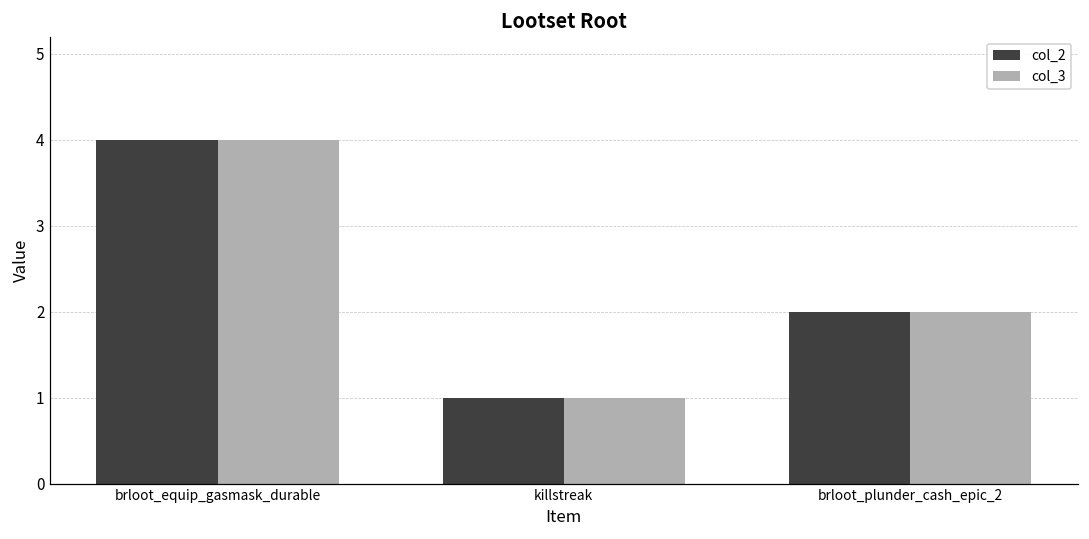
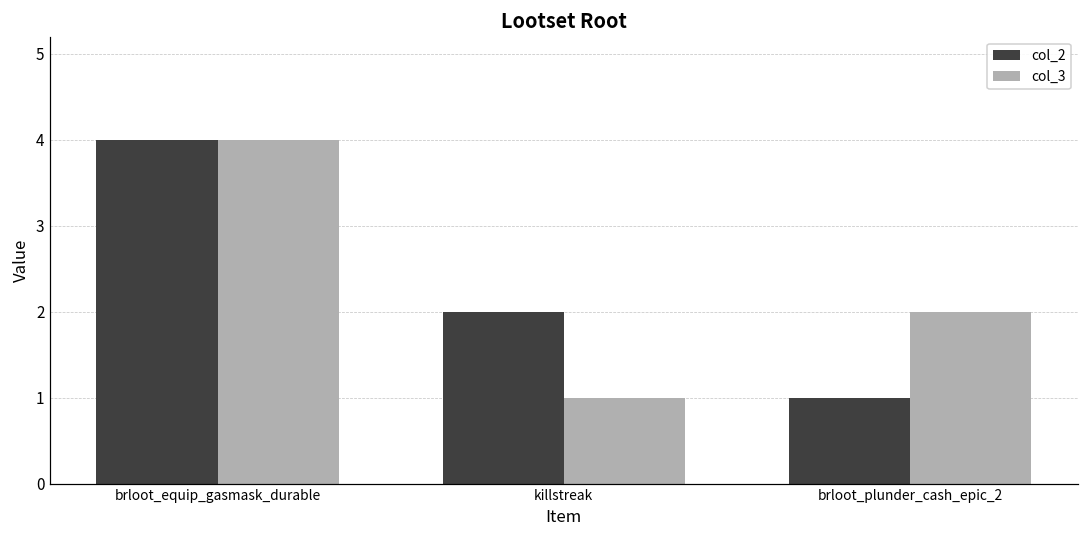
  {
    "col_2": {
      "brloot_equip_gasmask_durable": 4,
-     "killstreak": 1,
-     "brloot_plunder_cash_epic_2": 2
+     "killstreak": 2,
+     "brloot_plunder_cash_epic_2": 1
    },
    "col_3": {
      "brloot_equip_gasmask_durable": 4,
      "killstreak": 1,
      "brloot_plunder_cash_epic_2": 2
    }
  }
